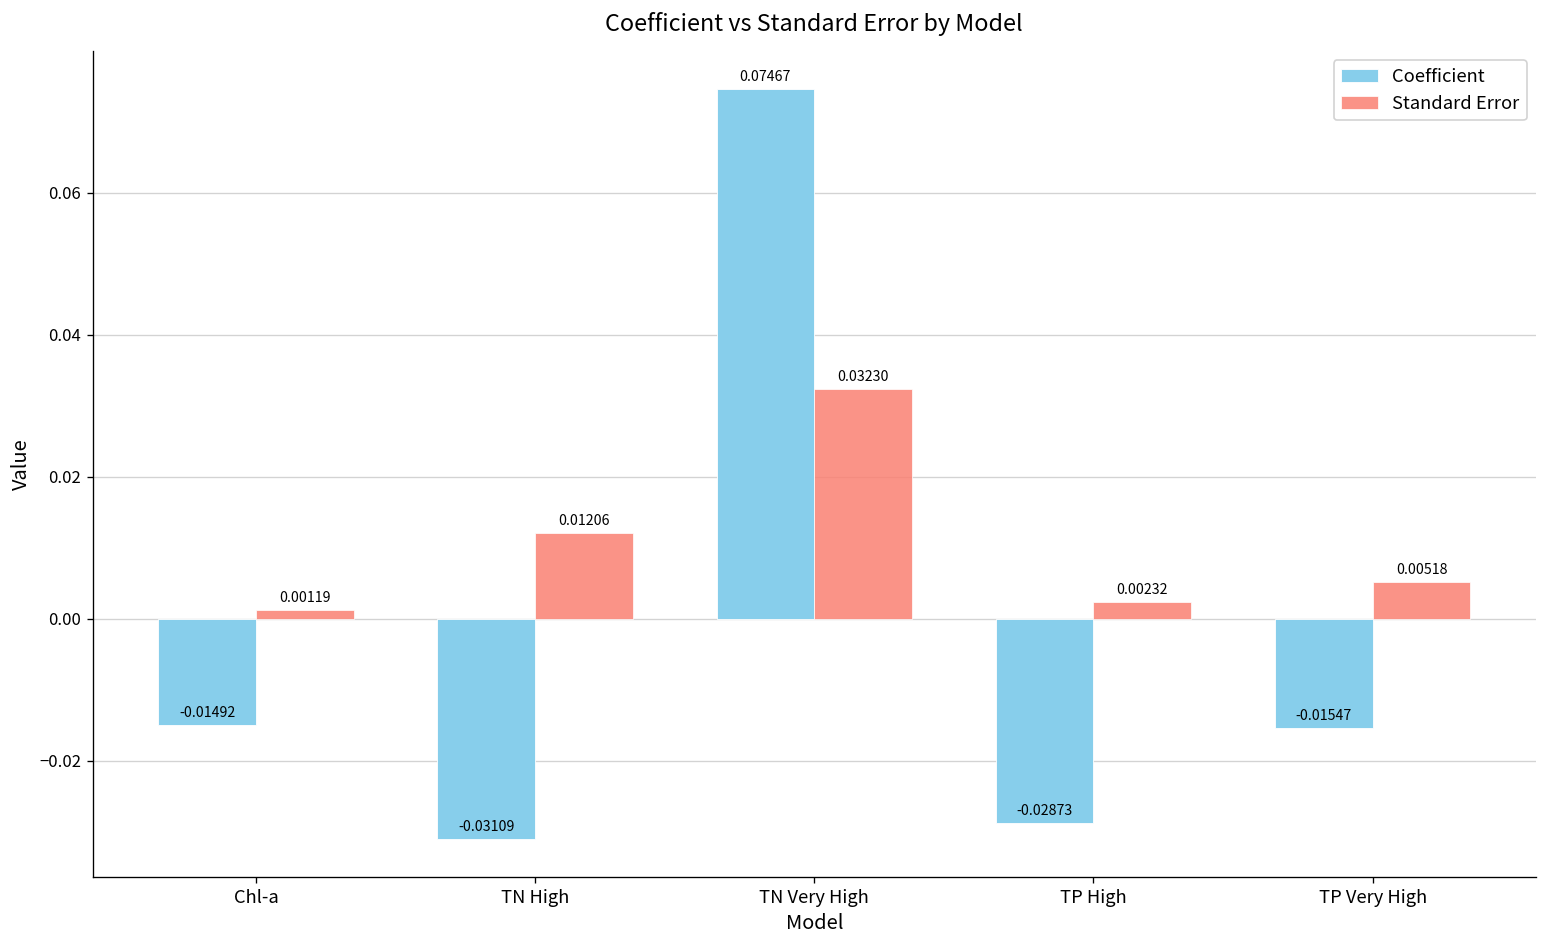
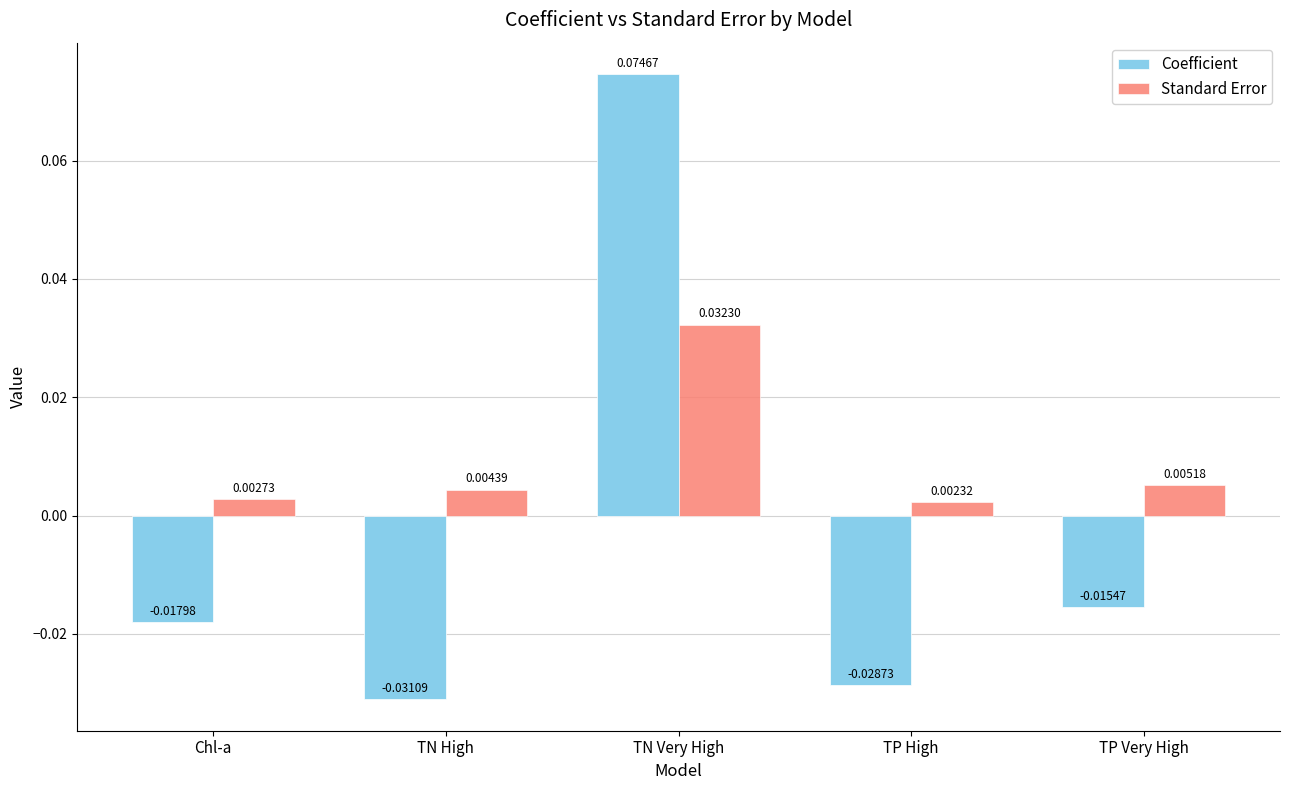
  {
    "Coefficient": {
-     "Chl-a": -0.01492,
+     "Chl-a": -0.01798,
      "TN High": -0.03109,
      "TN Very High": 0.07467,
      "TP High": -0.02873,
      "TP Very High": -0.01547
    },
    "Standard Error": {
-     "Chl-a": 0.00119,
-     "TN High": 0.01206,
+     "Chl-a": 0.00273,
+     "TN High": 0.00439,
      "TN Very High": 0.03230,
      "TP High": 0.00232,
      "TP Very High": 0.00518
    }
  }
